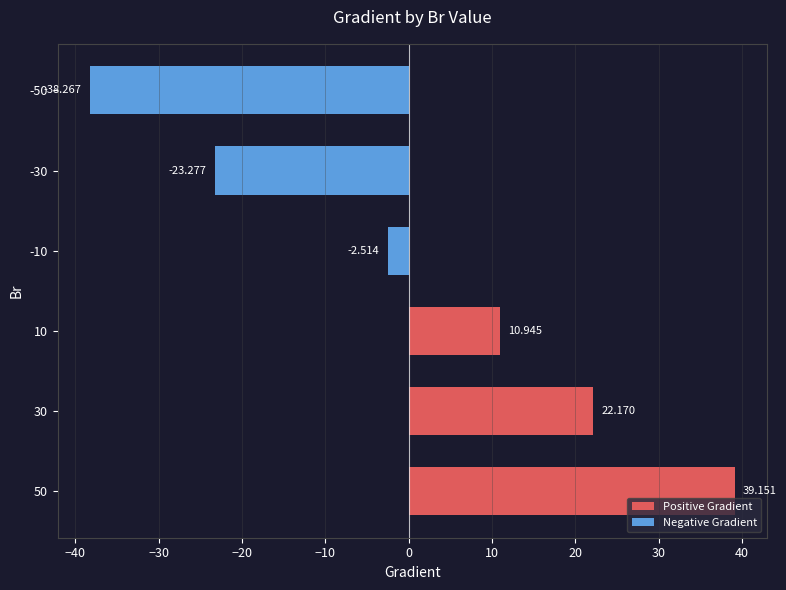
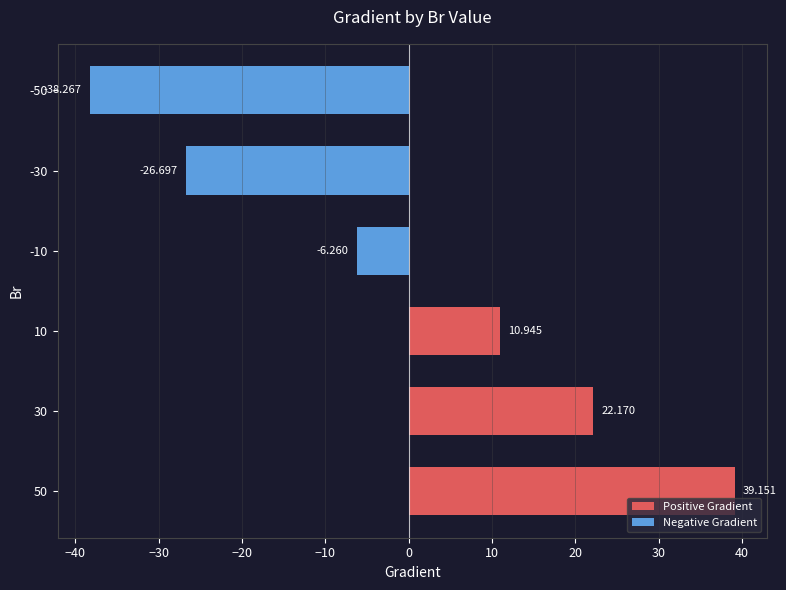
  {
    "-50": -38.267,
-   "-30": -23.277,
-   "-10": -2.514,
+   "-30": -26.697,
+   "-10": -6.260,
    "10": 10.945,
    "30": 22.170,
    "50": 39.151
  }
